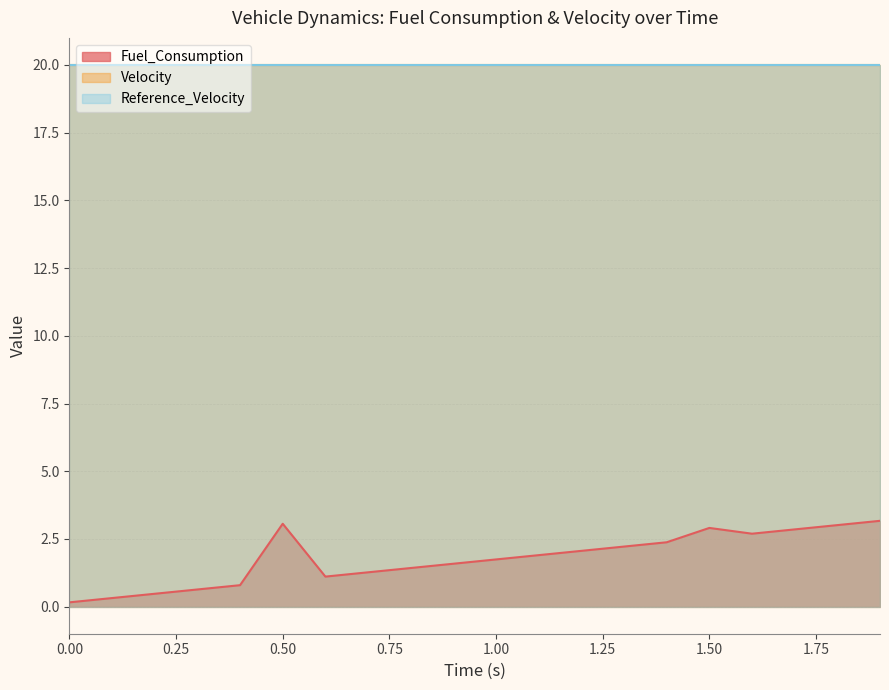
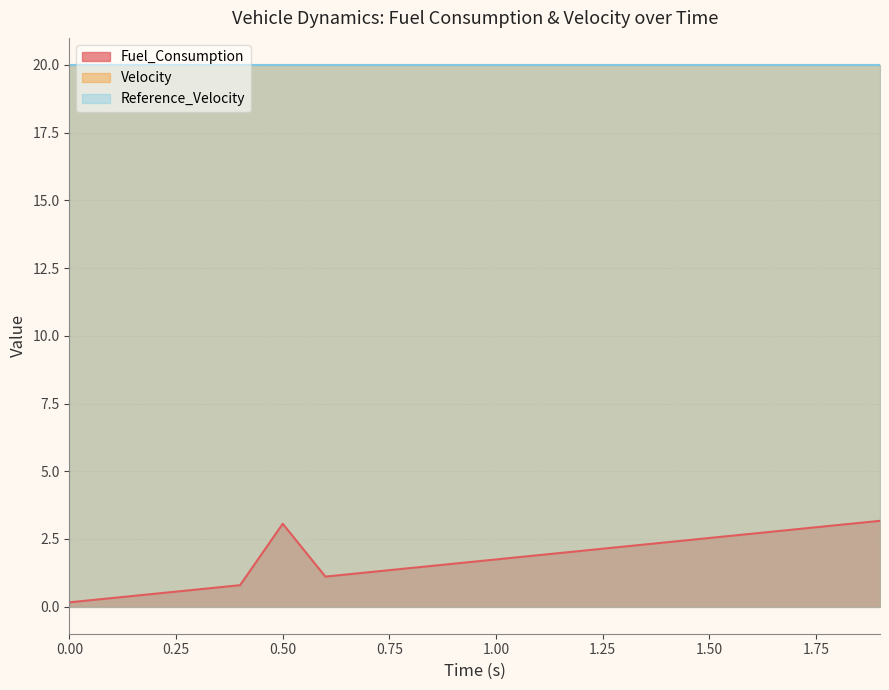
  {
    "Fuel_Consumption": {
      "0.00": 0.2,
      "0.50": 3.1,
      "1.00": 1.7,
-     "1.50": 2.9
+     "1.50": 2.5
    },
    "Reference_Velocity": {
      "0.00": 20.0,
      "0.50": 20.0,
      "1.00": 20.0,
      "1.50": 20.0
    }
  }
